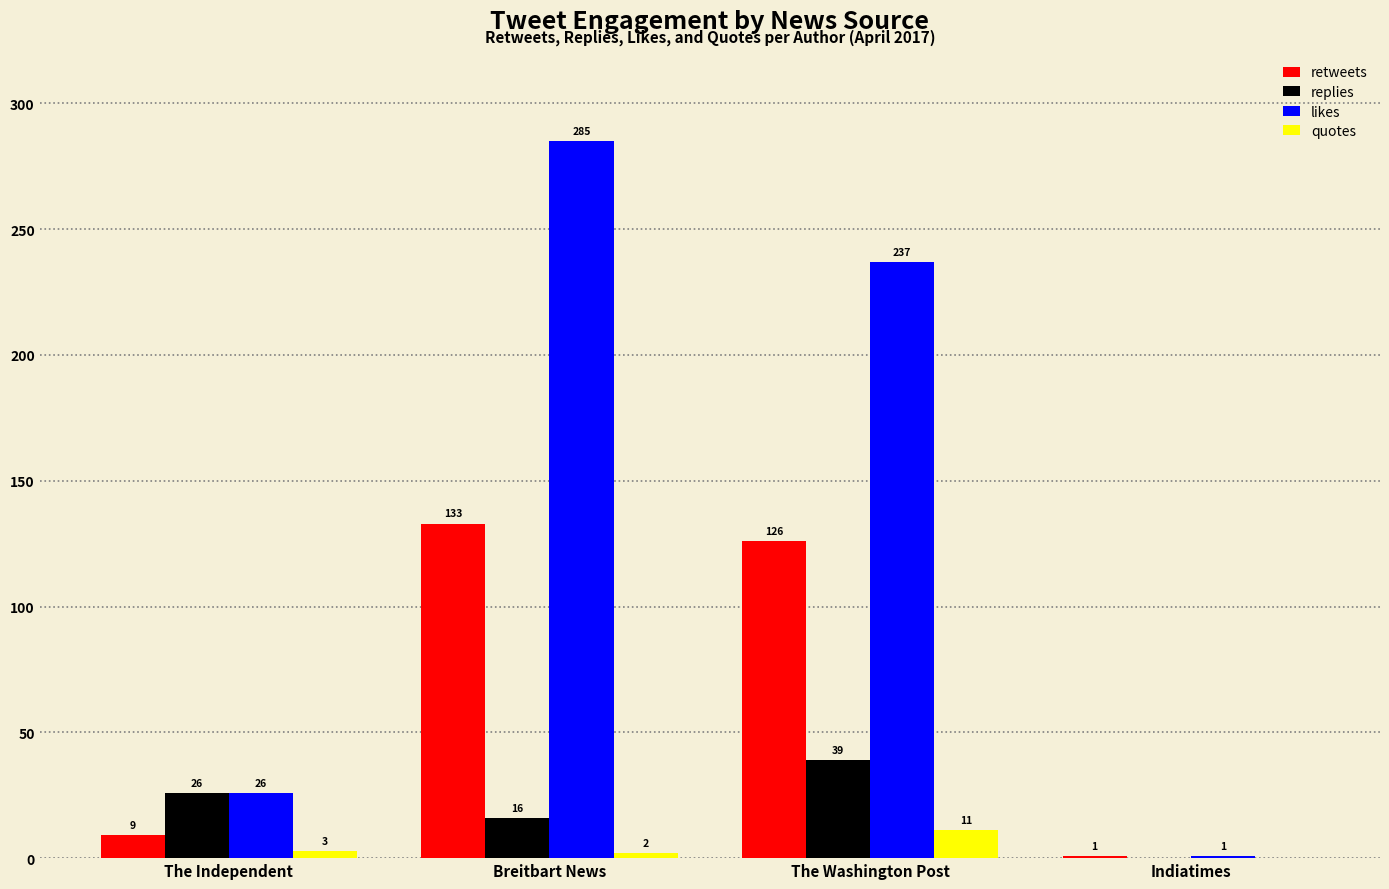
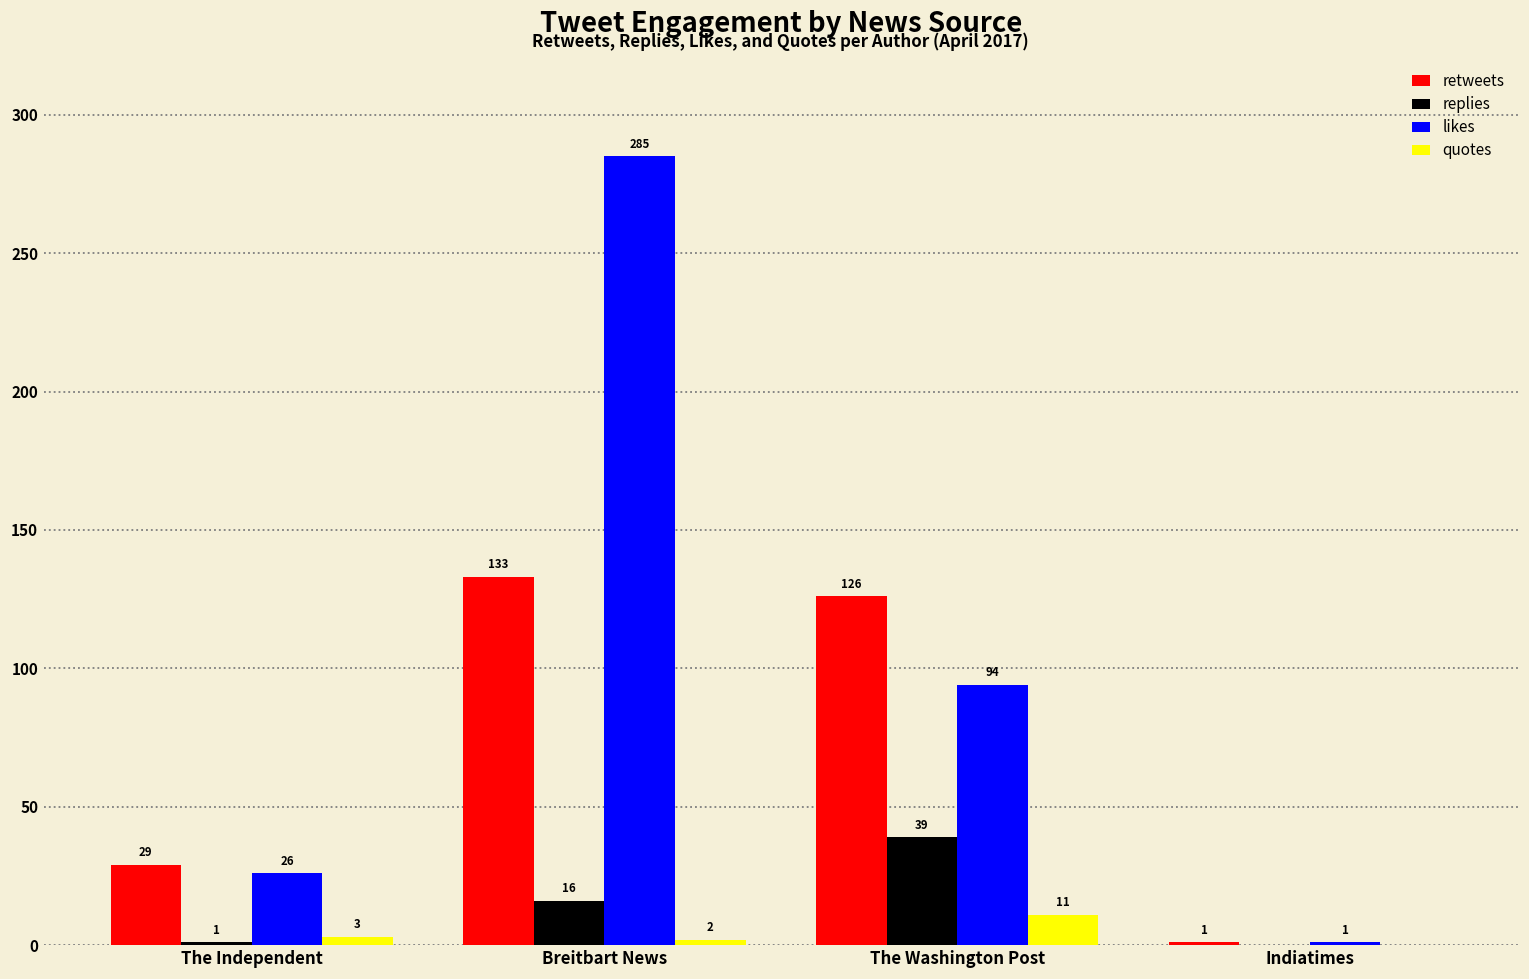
  {
    "retweets": {
-     "The Independent": 9,
+     "The Independent": 29,
      "Breitbart News": 133,
      "The Washington Post": 126,
      "Indiatimes": 1
    },
    "replies": {
-     "The Independent": 26,
+     "The Independent": 1,
      "Breitbart News": 16,
      "The Washington Post": 39
    },
    "likes": {
      "The Independent": 26,
      "Breitbart News": 285,
-     "The Washington Post": 237,
+     "The Washington Post": 94,
      "Indiatimes": 1
    },
    "quotes": {
      "The Independent": 3,
      "Breitbart News": 2,
      "The Washington Post": 11
    }
  }
